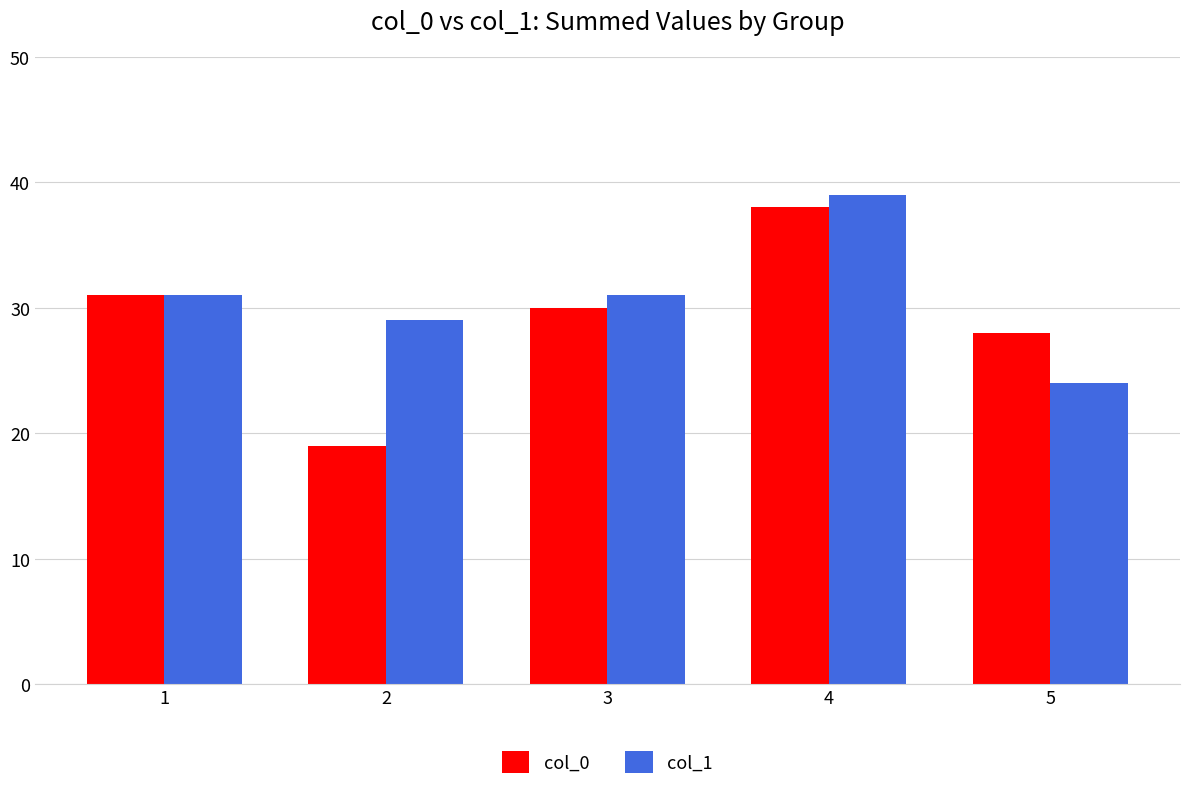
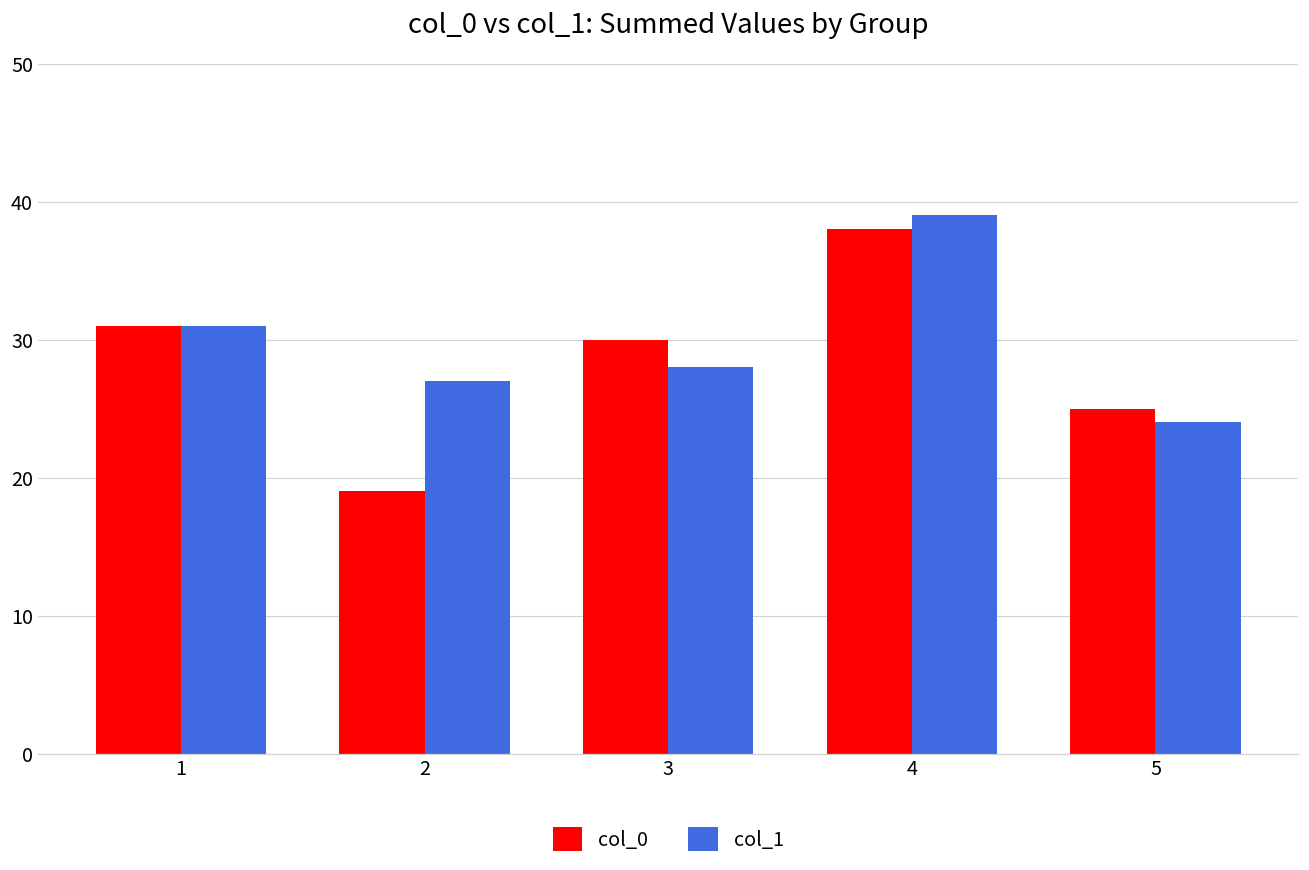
  {
    "col_0": {
      "1": 31,
      "2": 19,
      "3": 30,
      "4": 38,
-     "5": 28
+     "5": 25
    },
    "col_1": {
      "1": 31,
-     "2": 29,
-     "3": 31,
+     "2": 27,
+     "3": 28,
      "4": 39,
      "5": 24
    }
  }
